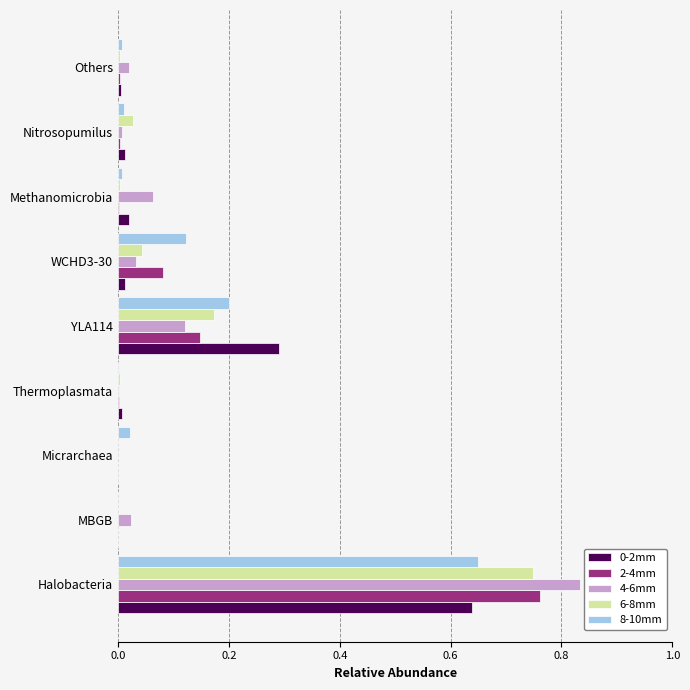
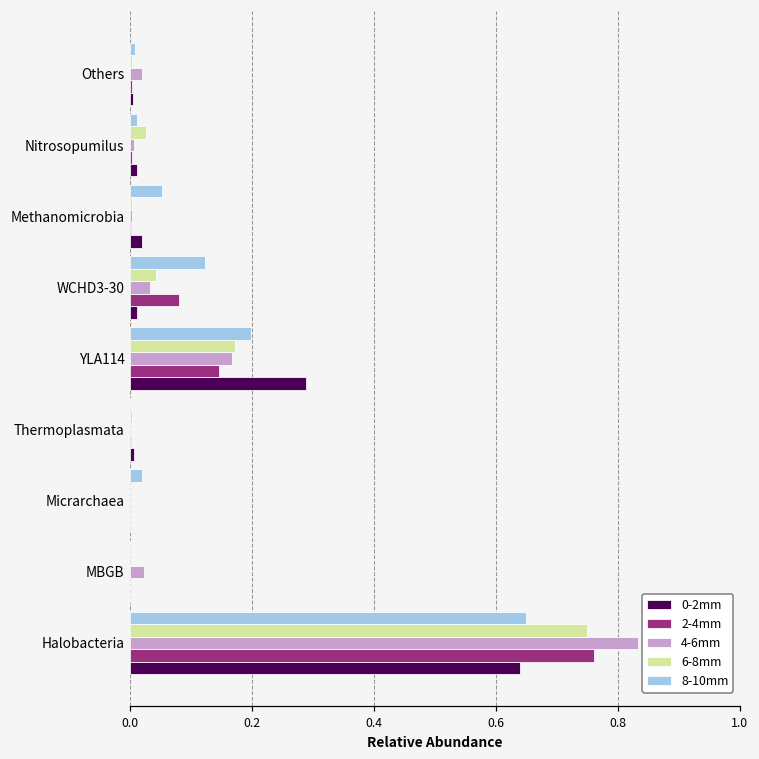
  {
    "0-2mm": {
      "Others": 0.01,
      "Nitrosopumilus": 0.01,
      "Methanomicrobia": 0.02,
      "WCHD3-30": 0.01,
      "YLA114": 0.29,
      "Thermoplasmata": 0.01,
      "Halobacteria": 0.64
    },
    "2-4mm": {
      "WCHD3-30": 0.08,
      "YLA114": 0.15,
      "Halobacteria": 0.76
    },
    "4-6mm": {
      "Others": 0.02,
      "Nitrosopumilus": 0.01,
-     "Methanomicrobia": 0.06,
+     "Methanomicrobia": 0.00,
      "WCHD3-30": 0.03,
-     "YLA114": 0.12,
+     "YLA114": 0.17,
      "Micrarchaea": 0.00,
      "MBGB": 0.02,
      "Halobacteria": 0.83
    },
    "6-8mm": {
      "Nitrosopumilus": 0.03,
      "WCHD3-30": 0.04,
      "YLA114": 0.17,
      "Micrarchaea": 0.00,
      "Halobacteria": 0.75
    },
    "8-10mm": {
      "Others": 0.01,
      "Nitrosopumilus": 0.01,
-     "Methanomicrobia": 0.01,
+     "Methanomicrobia": 0.05,
      "WCHD3-30": 0.12,
      "YLA114": 0.20,
      "Micrarchaea": 0.02,
      "MBGB": 0.00,
      "Halobacteria": 0.65
    }
  }
